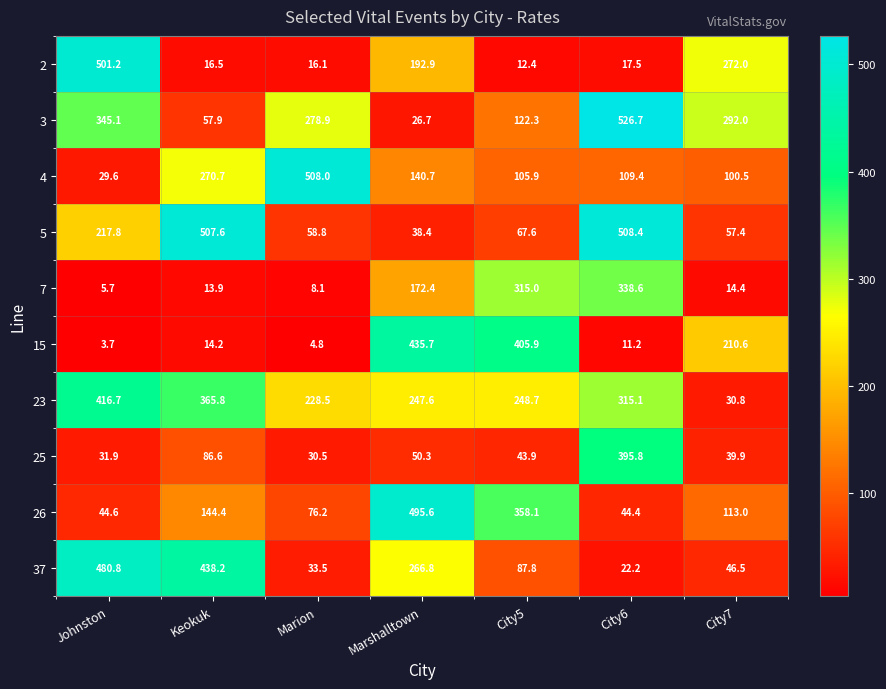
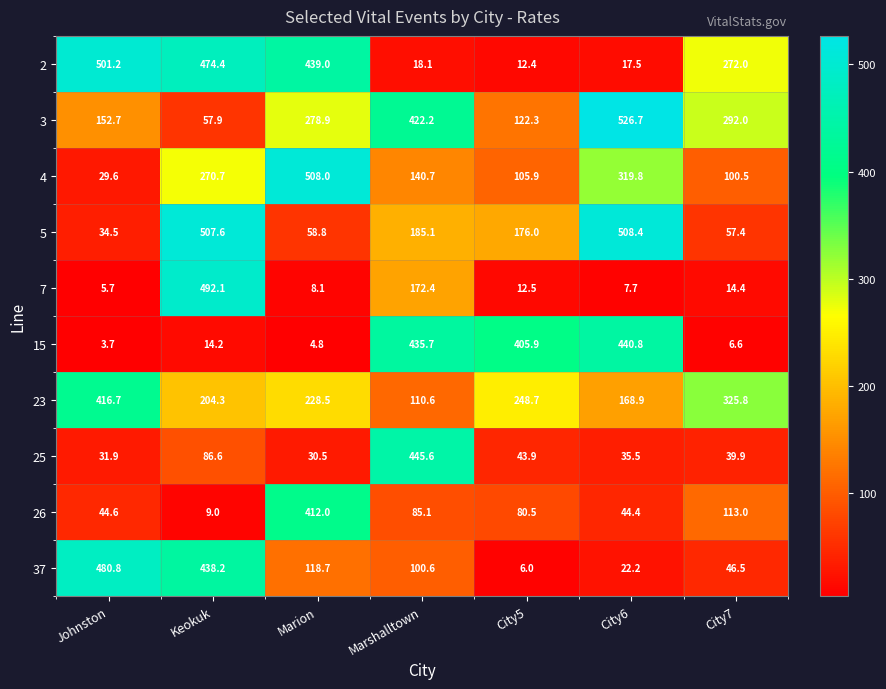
  {
    "2": {
      "Johnston": 501.2,
-     "Keokuk": 16.5,
-     "Marion": 16.1,
-     "Marshalltown": 192.9,
+     "Keokuk": 474.4,
+     "Marion": 439.0,
+     "Marshalltown": 18.1,
      "City5": 12.4,
      "City6": 17.5,
      "City7": 272.0
    },
    "3": {
-     "Johnston": 345.1,
+     "Johnston": 152.7,
      "Keokuk": 57.9,
      "Marion": 278.9,
-     "Marshalltown": 26.7,
+     "Marshalltown": 422.2,
      "City5": 122.3,
      "City6": 526.7,
      "City7": 292.0
    },
    "4": {
      "Johnston": 29.6,
      "Keokuk": 270.7,
      "Marion": 508.0,
      "Marshalltown": 140.7,
      "City5": 105.9,
-     "City6": 109.4,
+     "City6": 319.8,
      "City7": 100.5
    },
    "5": {
-     "Johnston": 217.8,
+     "Johnston": 34.5,
      "Keokuk": 507.6,
      "Marion": 58.8,
-     "Marshalltown": 38.4,
-     "City5": 67.6,
+     "Marshalltown": 185.1,
+     "City5": 176.0,
      "City6": 508.4,
      "City7": 57.4
    },
    "7": {
      "Johnston": 5.7,
-     "Keokuk": 13.9,
+     "Keokuk": 492.1,
      "Marion": 8.1,
      "Marshalltown": 172.4,
-     "City5": 315.0,
-     "City6": 338.6,
+     "City5": 12.5,
+     "City6": 7.7,
      "City7": 14.4
    },
    "15": {
      "Johnston": 3.7,
      "Keokuk": 14.2,
      "Marion": 4.8,
      "Marshalltown": 435.7,
      "City5": 405.9,
-     "City6": 11.2,
-     "City7": 210.6
+     "City6": 440.8,
+     "City7": 6.6
    },
    "23": {
      "Johnston": 416.7,
-     "Keokuk": 365.8,
+     "Keokuk": 204.3,
      "Marion": 228.5,
-     "Marshalltown": 247.6,
+     "Marshalltown": 110.6,
      "City5": 248.7,
-     "City6": 315.1,
-     "City7": 30.8
+     "City6": 168.9,
+     "City7": 325.8
    },
    "25": {
      "Johnston": 31.9,
      "Keokuk": 86.6,
      "Marion": 30.5,
-     "Marshalltown": 50.3,
+     "Marshalltown": 445.6,
      "City5": 43.9,
-     "City6": 395.8,
+     "City6": 35.5,
      "City7": 39.9
    },
    "26": {
      "Johnston": 44.6,
-     "Keokuk": 144.4,
-     "Marion": 76.2,
-     "Marshalltown": 495.6,
-     "City5": 358.1,
+     "Keokuk": 9.0,
+     "Marion": 412.0,
+     "Marshalltown": 85.1,
+     "City5": 80.5,
      "City6": 44.4,
      "City7": 113.0
    },
    "37": {
      "Johnston": 480.8,
      "Keokuk": 438.2,
-     "Marion": 33.5,
-     "Marshalltown": 266.8,
-     "City5": 87.8,
+     "Marion": 118.7,
+     "Marshalltown": 100.6,
+     "City5": 6.0,
      "City6": 22.2,
      "City7": 46.5
    }
  }
